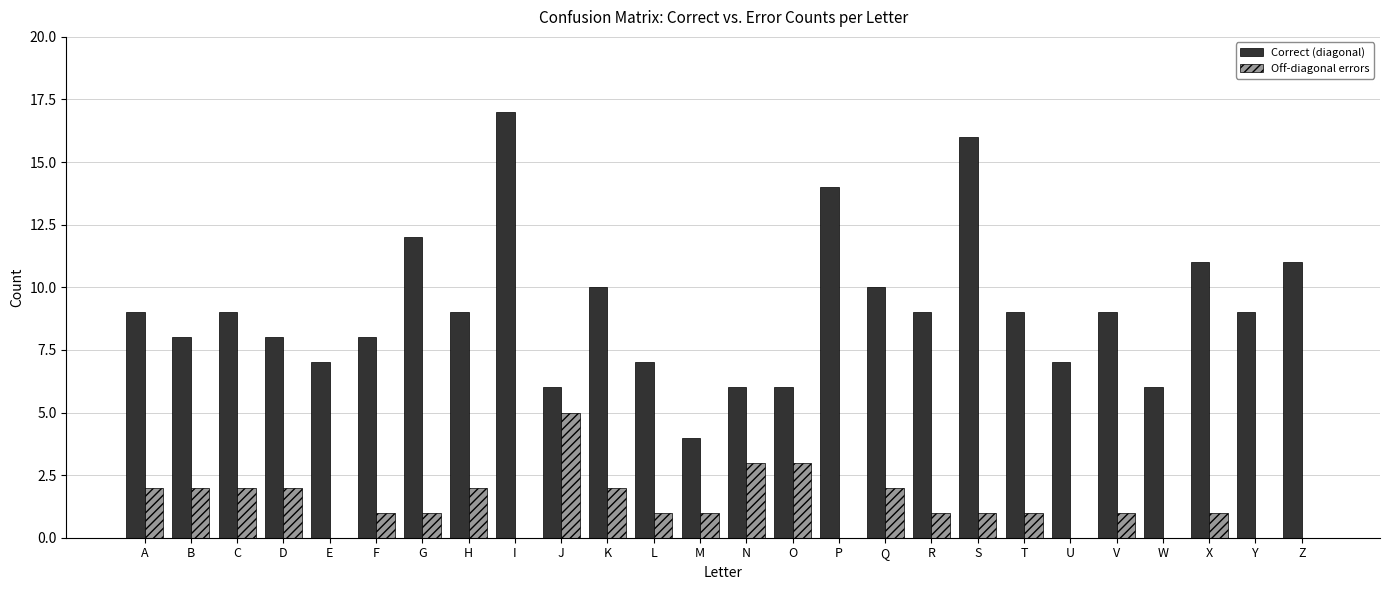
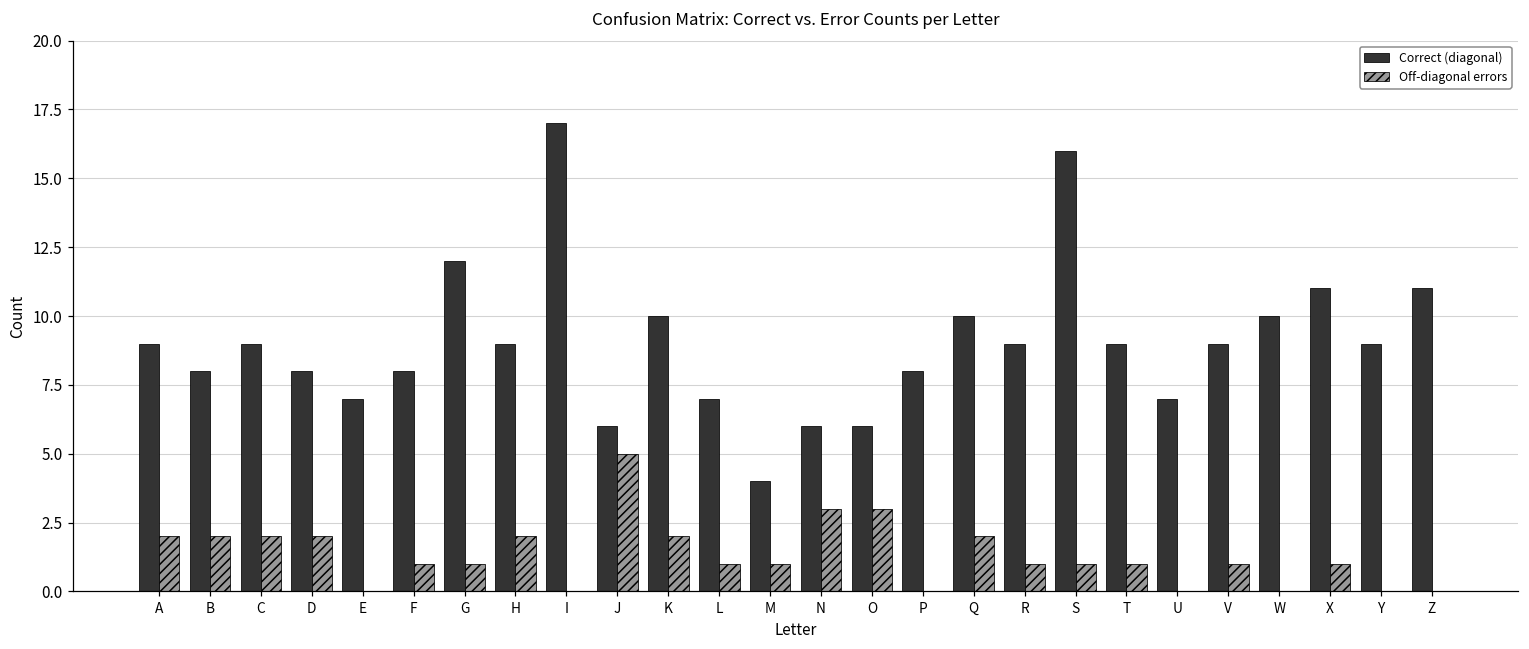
  {
    "Correct (diagonal)": {
      "A": 9,
      "B": 8,
      "C": 9,
      "D": 8,
      "E": 7,
      "F": 8,
      "G": 12,
      "H": 9,
      "I": 17,
      "J": 6,
      "K": 10,
      "L": 7,
      "M": 4,
      "N": 6,
      "O": 6,
-     "P": 14,
+     "P": 8,
      "Q": 10,
      "R": 9,
      "S": 16,
      "T": 9,
      "U": 7,
      "V": 9,
-     "W": 6,
+     "W": 10,
      "X": 11,
      "Y": 9,
      "Z": 11
    },
    "Off-diagonal errors": {
      "A": 2,
      "B": 2,
      "C": 2,
      "D": 2,
      "E": 0,
      "F": 1,
      "G": 1,
      "H": 2,
      "I": 0,
      "J": 5,
      "K": 2,
      "L": 1,
      "M": 1,
      "N": 3,
      "O": 3,
      "P": 0,
      "Q": 2,
      "R": 1,
      "S": 1,
      "T": 1,
      "U": 0,
      "V": 1,
      "W": 0,
      "X": 1,
      "Y": 0,
      "Z": 0
    }
  }
